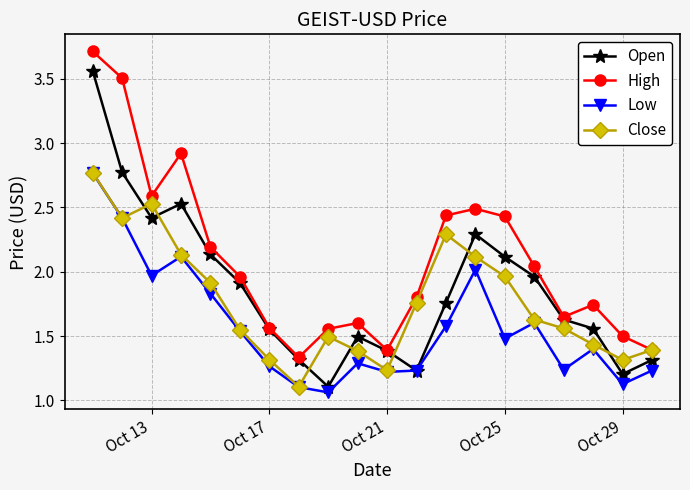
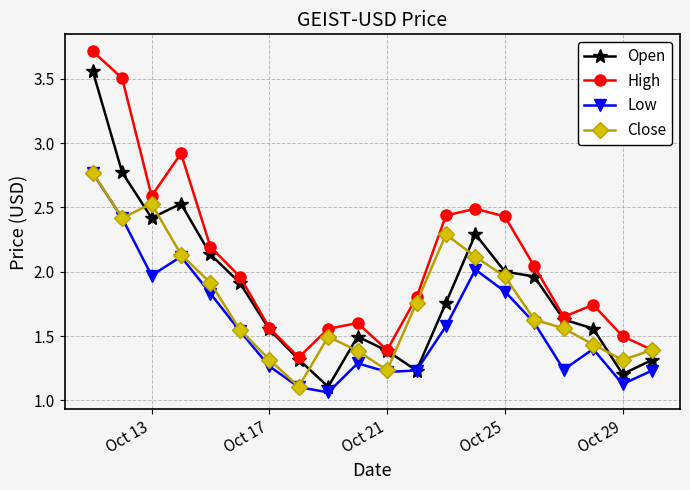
  {
    "Open": {
      "Oct 13": 2.42,
-     "Oct 25": 2.12,
+     "Oct 25": 2.00,
      "Oct 29": 1.20
    },
    "High": {
      "Oct 13": 2.59,
      "Oct 25": 2.43,
      "Oct 29": 1.50
    },
    "Low": {
      "Oct 13": 1.97,
      "Oct 17": 1.27,
-     "Oct 25": 1.48,
+     "Oct 25": 1.85,
      "Oct 29": 1.13
    },
    "Close": {
      "Oct 13": 2.53,
      "Oct 17": 1.32,
      "Oct 25": 1.96,
      "Oct 29": 1.31
    }
  }
